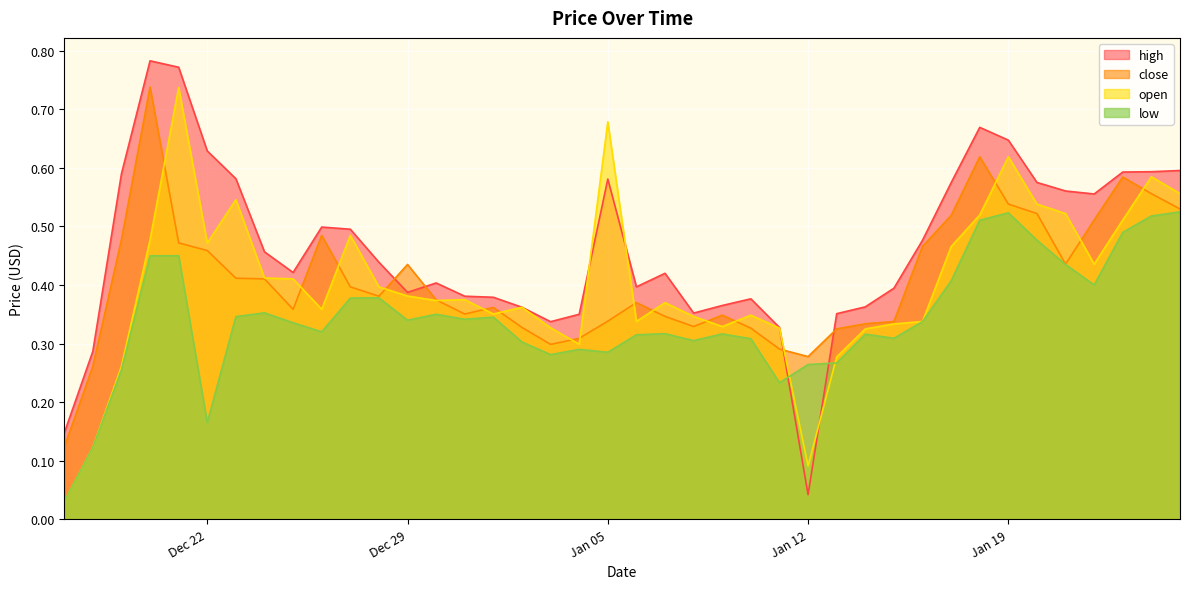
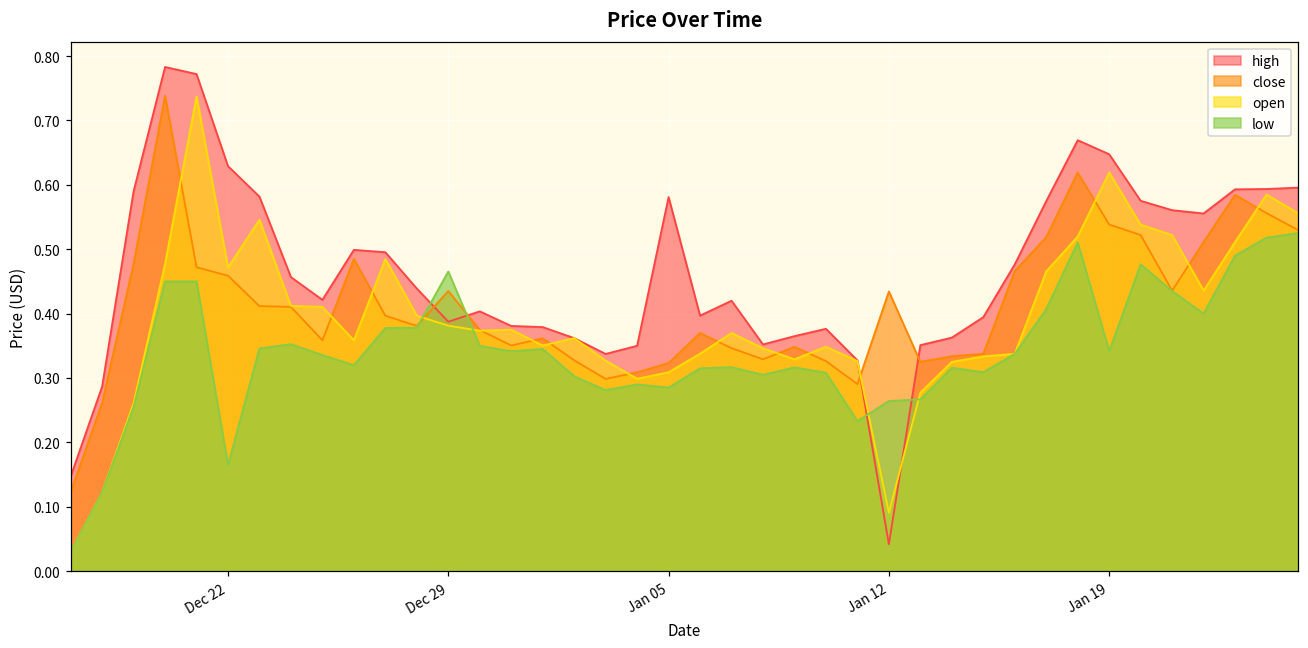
  {
    "high": {
      "Dec 22": 0.63,
      "Dec 29": 0.39,
      "Jan 05": 0.58,
      "Jan 12": 0.04,
      "Jan 19": 0.65
    },
    "close": {
      "Dec 22": 0.46,
      "Dec 29": 0.44,
-     "Jan 05": 0.34,
-     "Jan 12": 0.28,
+     "Jan 05": 0.32,
+     "Jan 12": 0.43,
      "Jan 19": 0.54
    },
    "open": {
      "Dec 22": 0.47,
      "Dec 29": 0.38,
-     "Jan 05": 0.68,
+     "Jan 05": 0.31,
      "Jan 12": 0.09,
      "Jan 19": 0.62
    },
    "low": {
      "Dec 22": 0.16,
-     "Dec 29": 0.34,
+     "Dec 29": 0.47,
      "Jan 05": 0.29,
      "Jan 12": 0.26,
-     "Jan 19": 0.52
+     "Jan 19": 0.34
    }
  }
